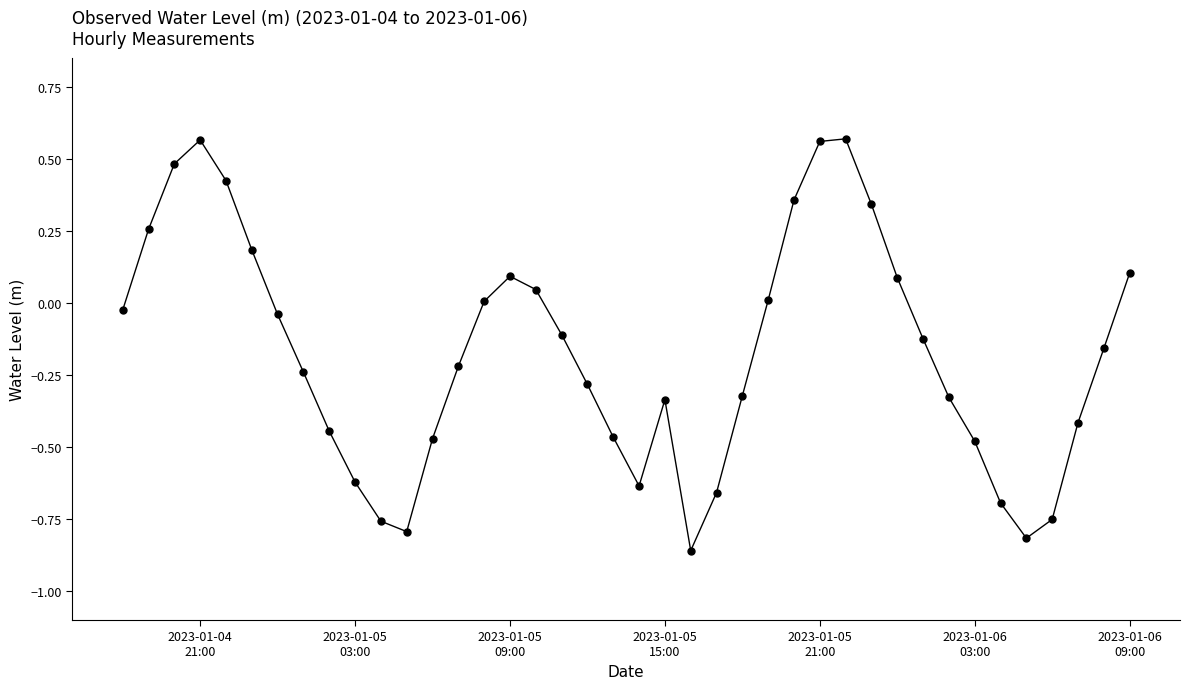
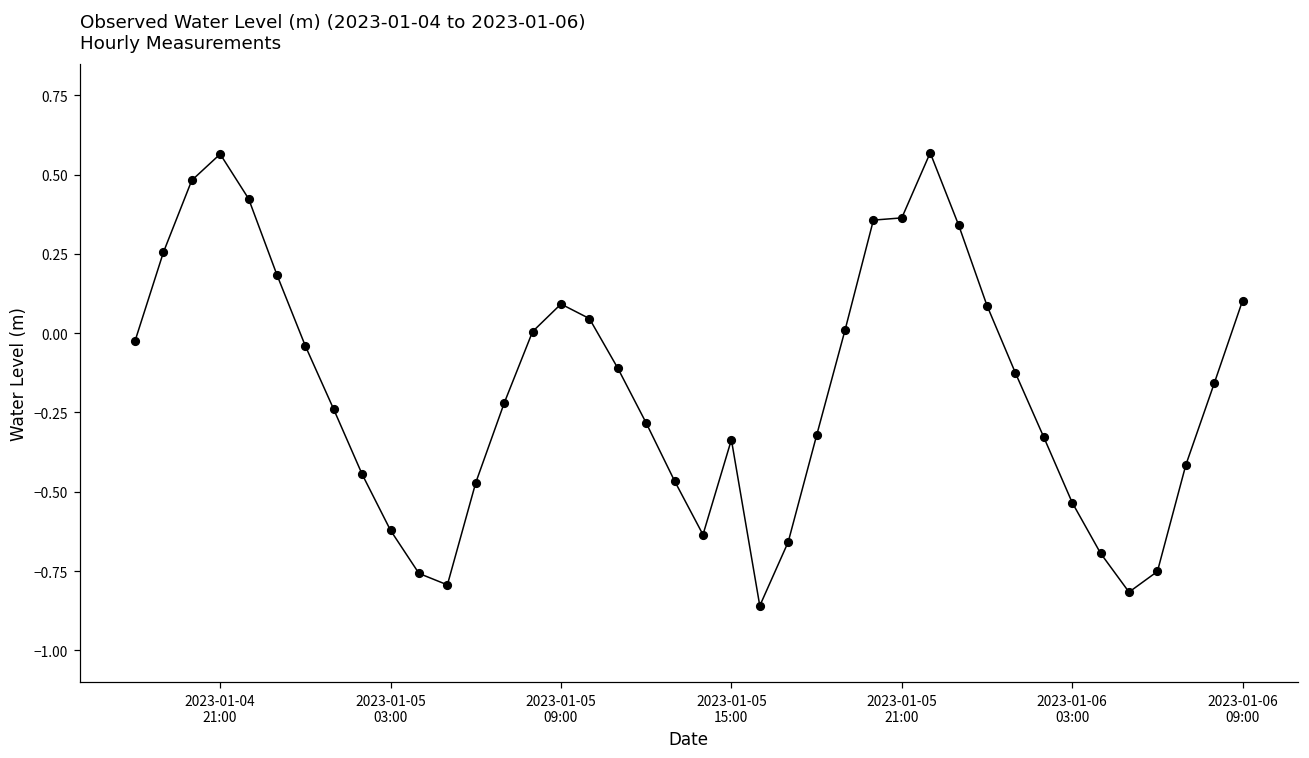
  {
    "2023-01-04 21:00": 0.56,
    "2023-01-05 03:00": -0.62,
    "2023-01-05 09:00": 0.09,
    "2023-01-05 15:00": -0.34,
-   "2023-01-05 21:00": 0.56,
-   "2023-01-06 03:00": -0.48,
+   "2023-01-05 21:00": 0.36,
+   "2023-01-06 03:00": -0.53,
    "2023-01-06 09:00": 0.10
  }
